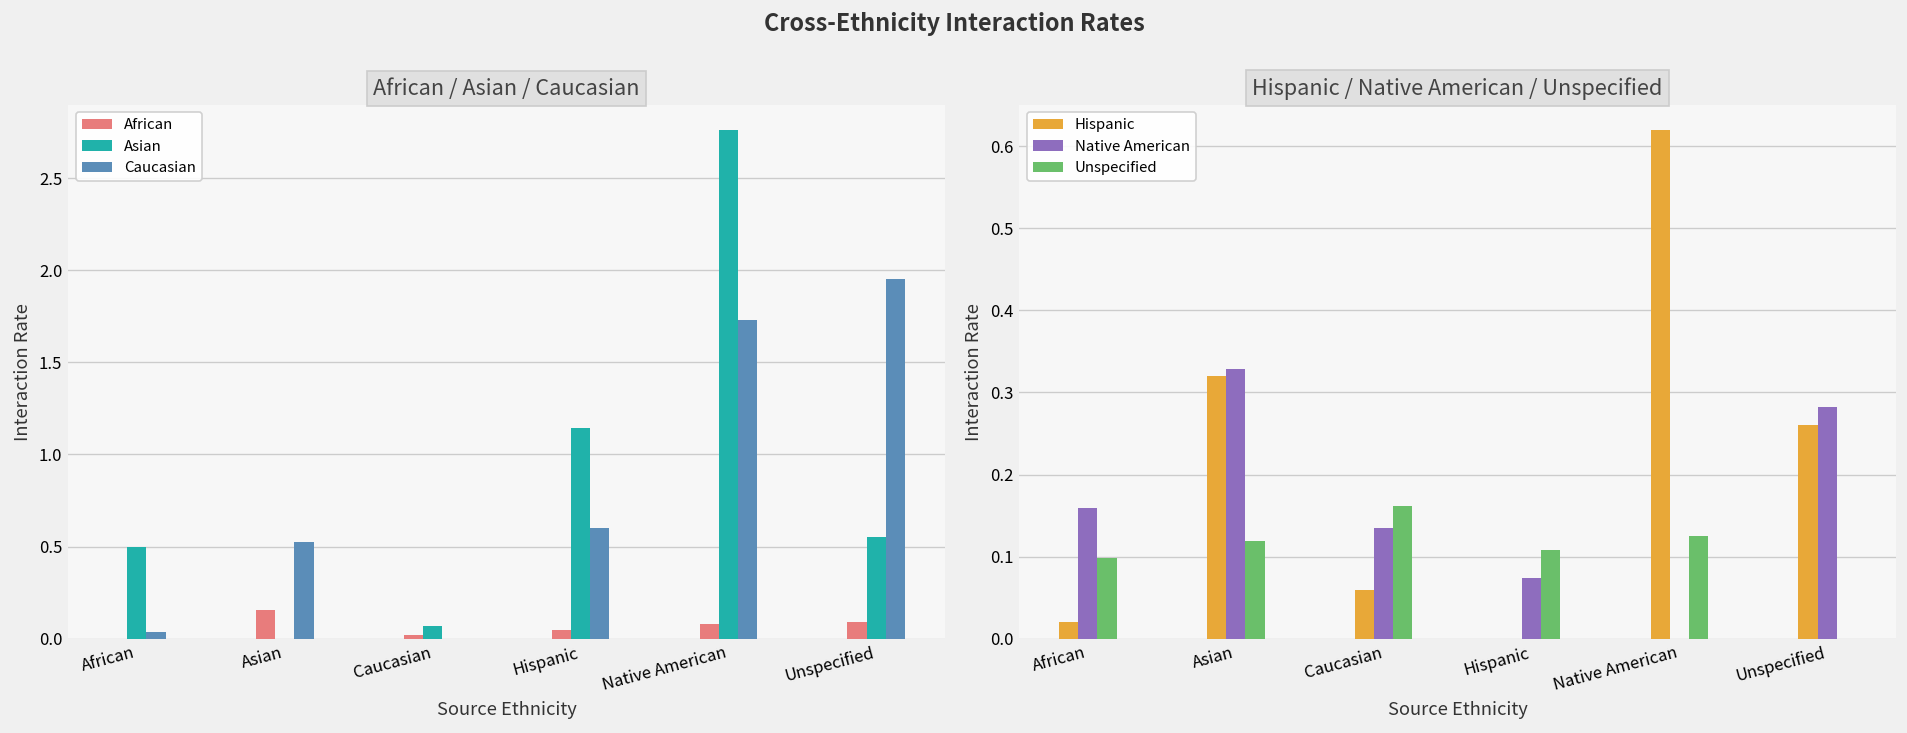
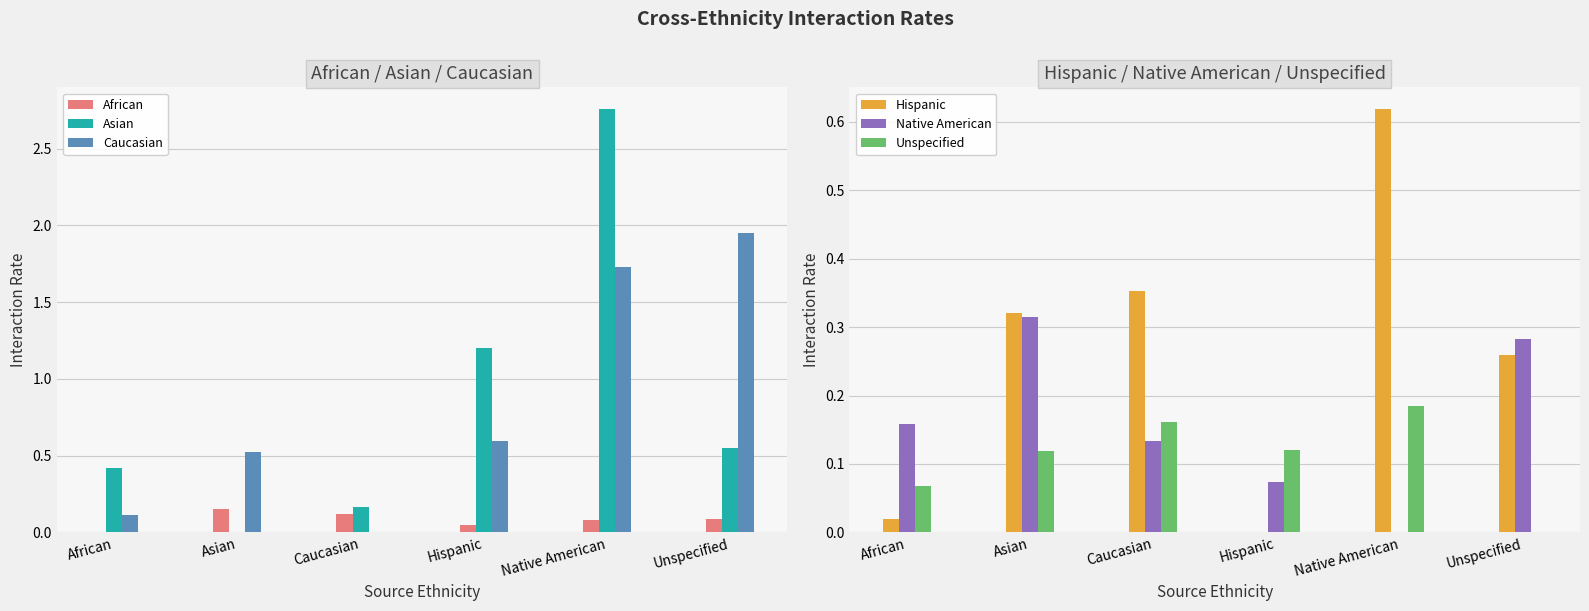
  {
    "African / Asian / Caucasian": {
      "African": {
        "African": 0.00,
        "Asian": 0.16,
-       "Caucasian": 0.02,
+       "Caucasian": 0.12,
        "Hispanic": 0.05,
        "Native American": 0.08,
        "Unspecified": 0.09
      },
      "Asian": {
-       "African": 0.50,
+       "African": 0.42,
        "Asian": 0.00,
-       "Caucasian": 0.07,
-       "Hispanic": 1.14,
+       "Caucasian": 0.17,
+       "Hispanic": 1.20,
        "Native American": 2.76,
        "Unspecified": 0.55
      },
      "Caucasian": {
-       "African": 0.04,
+       "African": 0.11,
        "Asian": 0.53,
        "Caucasian": 0.00,
        "Hispanic": 0.60,
        "Native American": 1.73,
        "Unspecified": 1.95
      }
    },
    "Hispanic / Native American / Unspecified": {
      "Hispanic": {
        "African": 0.02,
        "Asian": 0.32,
-       "Caucasian": 0.06,
+       "Caucasian": 0.35,
        "Hispanic": 0.00,
        "Native American": 0.62,
        "Unspecified": 0.26
      },
      "Native American": {
        "African": 0.16,
-       "Asian": 0.33,
+       "Asian": 0.32,
        "Caucasian": 0.13,
        "Hispanic": 0.07,
        "Native American": 0.00,
        "Unspecified": 0.28
      },
      "Unspecified": {
-       "African": 0.10,
+       "African": 0.07,
        "Asian": 0.12,
        "Caucasian": 0.16,
-       "Hispanic": 0.11,
-       "Native American": 0.13,
+       "Hispanic": 0.12,
+       "Native American": 0.19,
        "Unspecified": 0.00
      }
    }
  }
